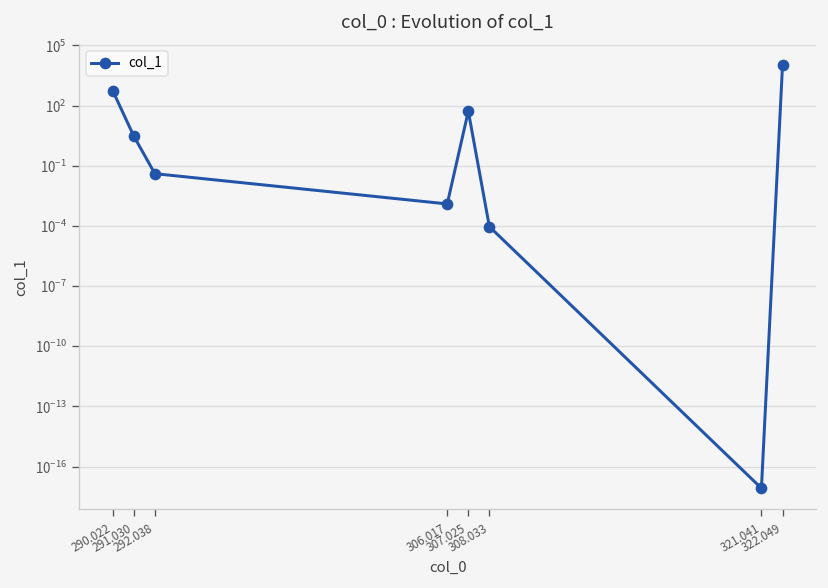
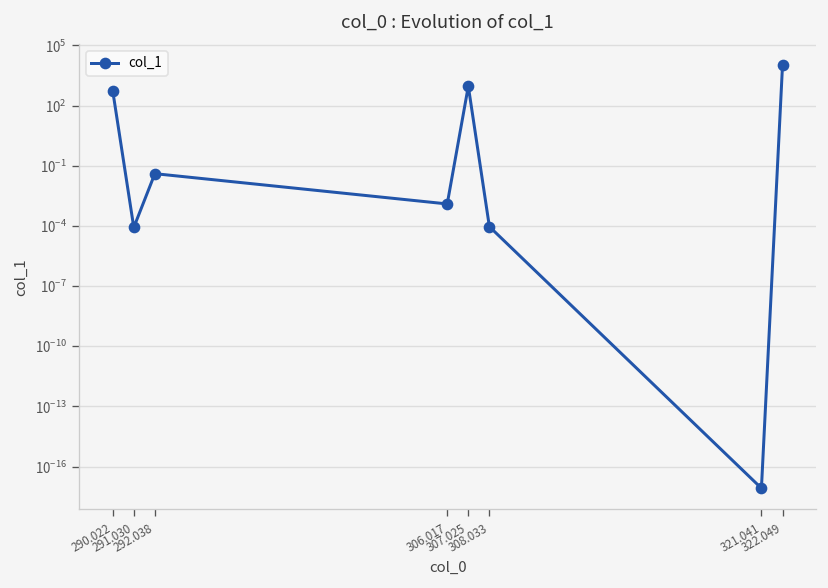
  {
    "290.022": 600,
-   "291.030": 3,
+   "291.030": 0,
    "292.038": 0.04,
    "306.017": 0.001,
-   "307.025": 50,
+   "307.025": 1000,
    "308.033": 0.0001,
    "321.041": 0.000000000000,
    "322.049": 10000
  }
